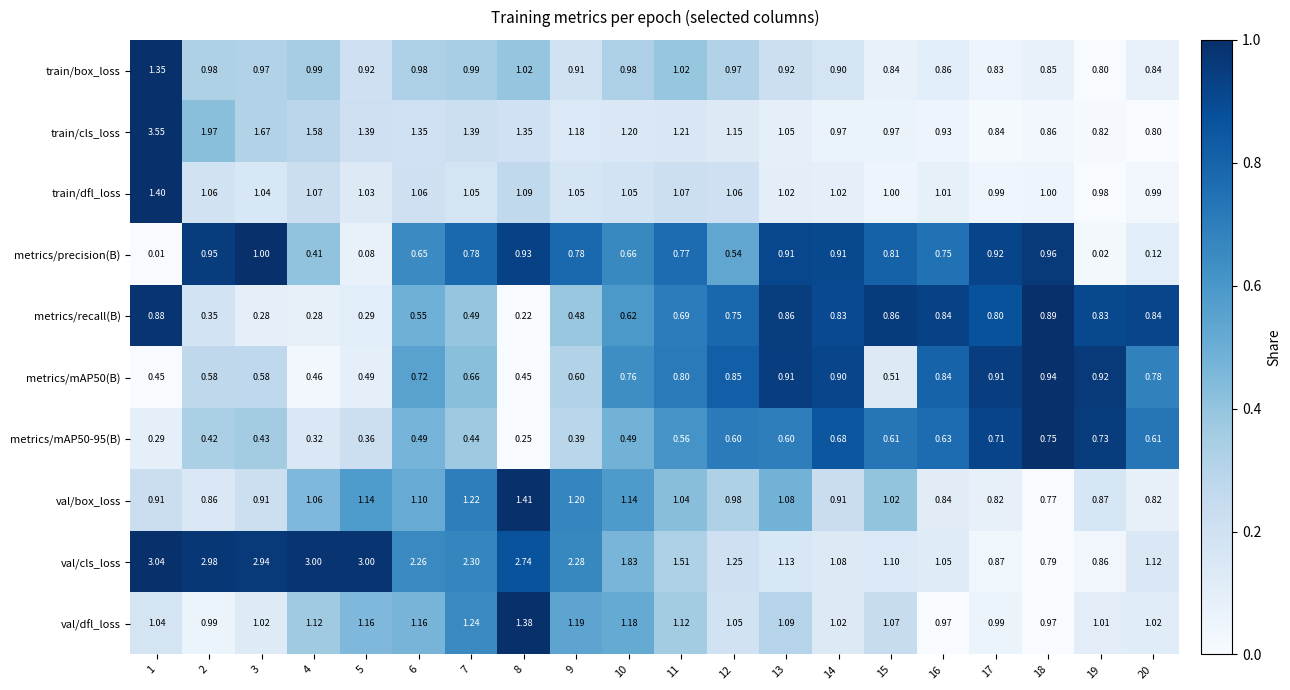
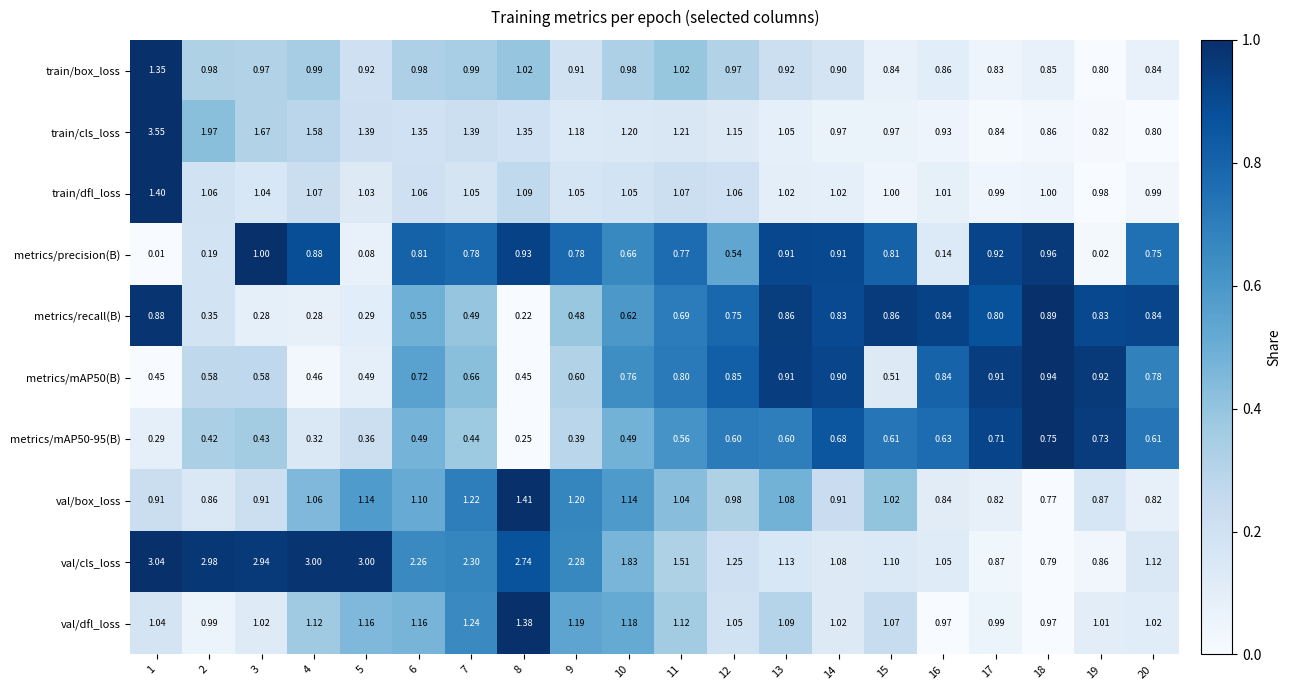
  {
    "train/box_loss": {
      "1": 1.35,
      "2": 0.98,
      "3": 0.97,
      "4": 0.99,
      "5": 0.92,
      "6": 0.98,
      "7": 0.99,
      "8": 1.02,
      "9": 0.91,
      "10": 0.98,
      "11": 1.02,
      "12": 0.97,
      "13": 0.92,
      "14": 0.90,
      "15": 0.84,
      "16": 0.86,
      "17": 0.83,
      "18": 0.85,
      "19": 0.80,
      "20": 0.84
    },
    "train/cls_loss": {
      "1": 3.55,
      "2": 1.97,
      "3": 1.67,
      "4": 1.58,
      "5": 1.39,
      "6": 1.35,
      "7": 1.39,
      "8": 1.35,
      "9": 1.18,
      "10": 1.20,
      "11": 1.21,
      "12": 1.15,
      "13": 1.05,
      "14": 0.97,
      "15": 0.97,
      "16": 0.93,
      "17": 0.84,
      "18": 0.86,
      "19": 0.82,
      "20": 0.80
    },
    "train/dfl_loss": {
      "1": 1.40,
      "2": 1.06,
      "3": 1.04,
      "4": 1.07,
      "5": 1.03,
      "6": 1.06,
      "7": 1.05,
      "8": 1.09,
      "9": 1.05,
      "10": 1.05,
      "11": 1.07,
      "12": 1.06,
      "13": 1.02,
      "14": 1.02,
      "15": 1.00,
      "16": 1.01,
      "17": 0.99,
      "18": 1.00,
      "19": 0.98,
      "20": 0.99
    },
    "metrics/precision(B)": {
      "1": 0.01,
-     "2": 0.95,
+     "2": 0.19,
      "3": 1.00,
-     "4": 0.41,
+     "4": 0.88,
      "5": 0.08,
-     "6": 0.65,
+     "6": 0.81,
      "7": 0.78,
      "8": 0.93,
      "9": 0.78,
      "10": 0.66,
      "11": 0.77,
      "12": 0.54,
      "13": 0.91,
      "14": 0.91,
      "15": 0.81,
-     "16": 0.75,
+     "16": 0.14,
      "17": 0.92,
      "18": 0.96,
      "19": 0.02,
-     "20": 0.12
+     "20": 0.75
    },
    "metrics/recall(B)": {
      "1": 0.88,
      "2": 0.35,
      "3": 0.28,
      "4": 0.28,
      "5": 0.29,
      "6": 0.55,
      "7": 0.49,
      "8": 0.22,
      "9": 0.48,
      "10": 0.62,
      "11": 0.69,
      "12": 0.75,
      "13": 0.86,
      "14": 0.83,
      "15": 0.86,
      "16": 0.84,
      "17": 0.80,
      "18": 0.89,
      "19": 0.83,
      "20": 0.84
    },
    "metrics/mAP50(B)": {
      "1": 0.45,
      "2": 0.58,
      "3": 0.58,
      "4": 0.46,
      "5": 0.49,
      "6": 0.72,
      "7": 0.66,
      "8": 0.45,
      "9": 0.60,
      "10": 0.76,
      "11": 0.80,
      "12": 0.85,
      "13": 0.91,
      "14": 0.90,
      "15": 0.51,
      "16": 0.84,
      "17": 0.91,
      "18": 0.94,
      "19": 0.92,
      "20": 0.78
    },
    "metrics/mAP50-95(B)": {
      "1": 0.29,
      "2": 0.42,
      "3": 0.43,
      "4": 0.32,
      "5": 0.36,
      "6": 0.49,
      "7": 0.44,
      "8": 0.25,
      "9": 0.39,
      "10": 0.49,
      "11": 0.56,
      "12": 0.60,
      "13": 0.60,
      "14": 0.68,
      "15": 0.61,
      "16": 0.63,
      "17": 0.71,
      "18": 0.75,
      "19": 0.73,
      "20": 0.61
    },
    "val/box_loss": {
      "1": 0.91,
      "2": 0.86,
      "3": 0.91,
      "4": 1.06,
      "5": 1.14,
      "6": 1.10,
      "7": 1.22,
      "8": 1.41,
      "9": 1.20,
      "10": 1.14,
      "11": 1.04,
      "12": 0.98,
      "13": 1.08,
      "14": 0.91,
      "15": 1.02,
      "16": 0.84,
      "17": 0.82,
      "18": 0.77,
      "19": 0.87,
      "20": 0.82
    },
    "val/cls_loss": {
      "1": 3.04,
      "2": 2.98,
      "3": 2.94,
      "4": 3.00,
      "5": 3.00,
      "6": 2.26,
      "7": 2.30,
      "8": 2.74,
      "9": 2.28,
      "10": 1.83,
      "11": 1.51,
      "12": 1.25,
      "13": 1.13,
      "14": 1.08,
      "15": 1.10,
      "16": 1.05,
      "17": 0.87,
      "18": 0.79,
      "19": 0.86,
      "20": 1.12
    },
    "val/dfl_loss": {
      "1": 1.04,
      "2": 0.99,
      "3": 1.02,
      "4": 1.12,
      "5": 1.16,
      "6": 1.16,
      "7": 1.24,
      "8": 1.38,
      "9": 1.19,
      "10": 1.18,
      "11": 1.12,
      "12": 1.05,
      "13": 1.09,
      "14": 1.02,
      "15": 1.07,
      "16": 0.97,
      "17": 0.99,
      "18": 0.97,
      "19": 1.01,
      "20": 1.02
    }
  }
